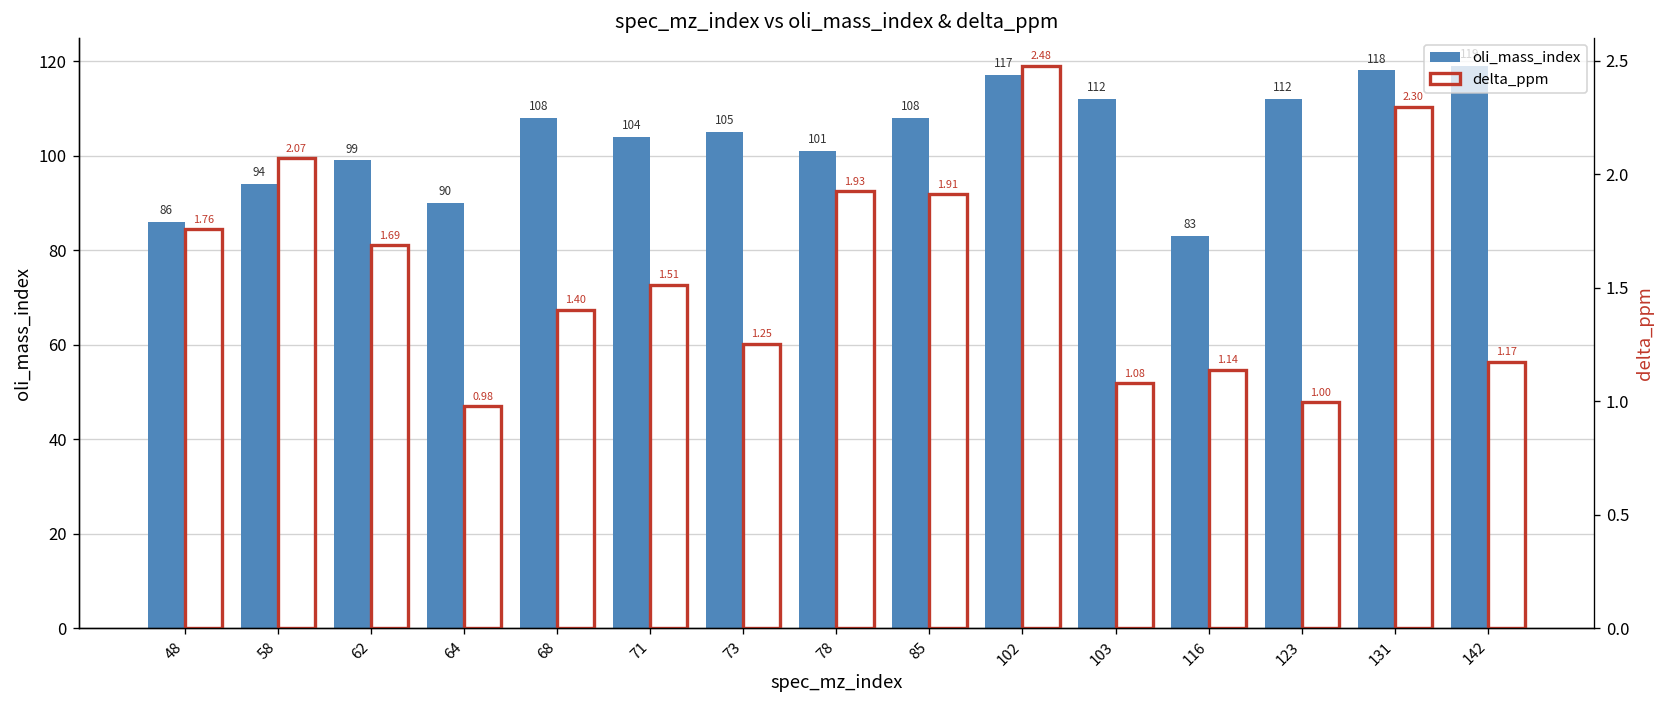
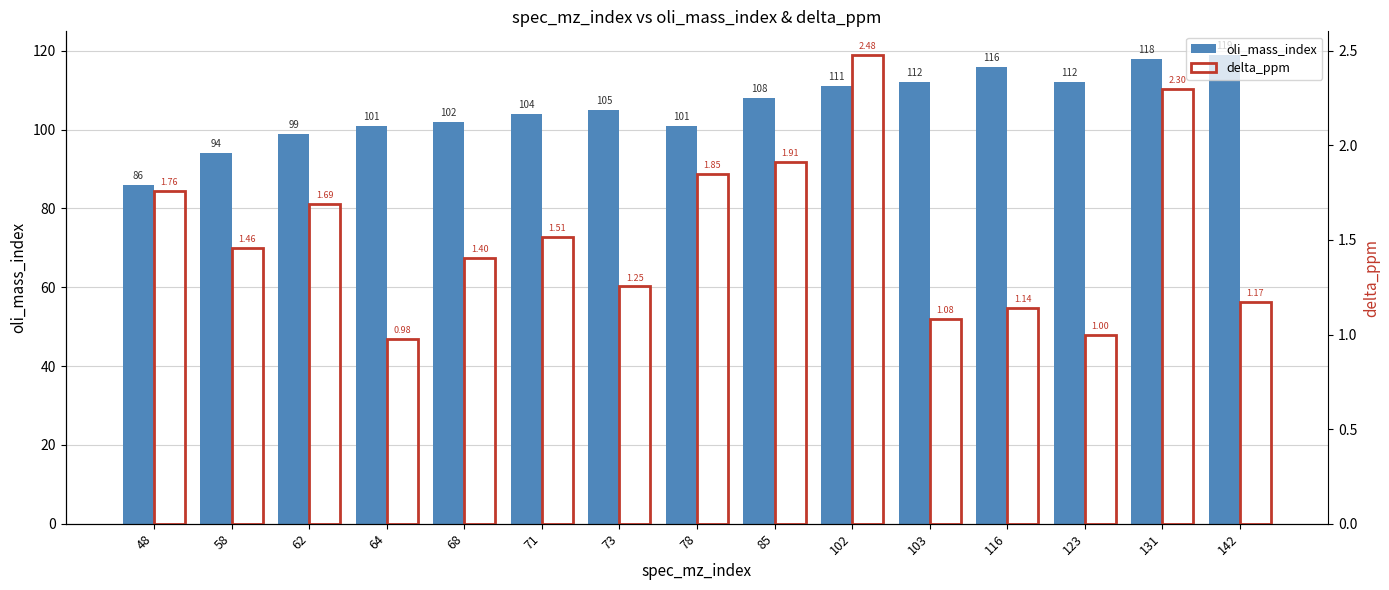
  {
    "oli_mass_index": {
      "48": 86,
      "58": 94,
      "62": 99,
-     "64": 90,
-     "68": 108,
+     "64": 101,
+     "68": 102,
      "71": 104,
      "73": 105,
      "78": 101,
      "85": 108,
-     "102": 117,
+     "102": 111,
      "103": 112,
-     "116": 83,
+     "116": 116,
      "123": 112,
      "131": 118
    },
    "delta_ppm": {
      "48": 1.76,
-     "58": 2.07,
+     "58": 1.46,
      "62": 1.69,
      "64": 0.98,
      "68": 1.40,
      "71": 1.51,
      "73": 1.25,
-     "78": 1.93,
+     "78": 1.85,
      "85": 1.91,
      "102": 2.48,
      "103": 1.08,
      "116": 1.14,
      "123": 1.00,
      "142": 1.17
    }
  }
